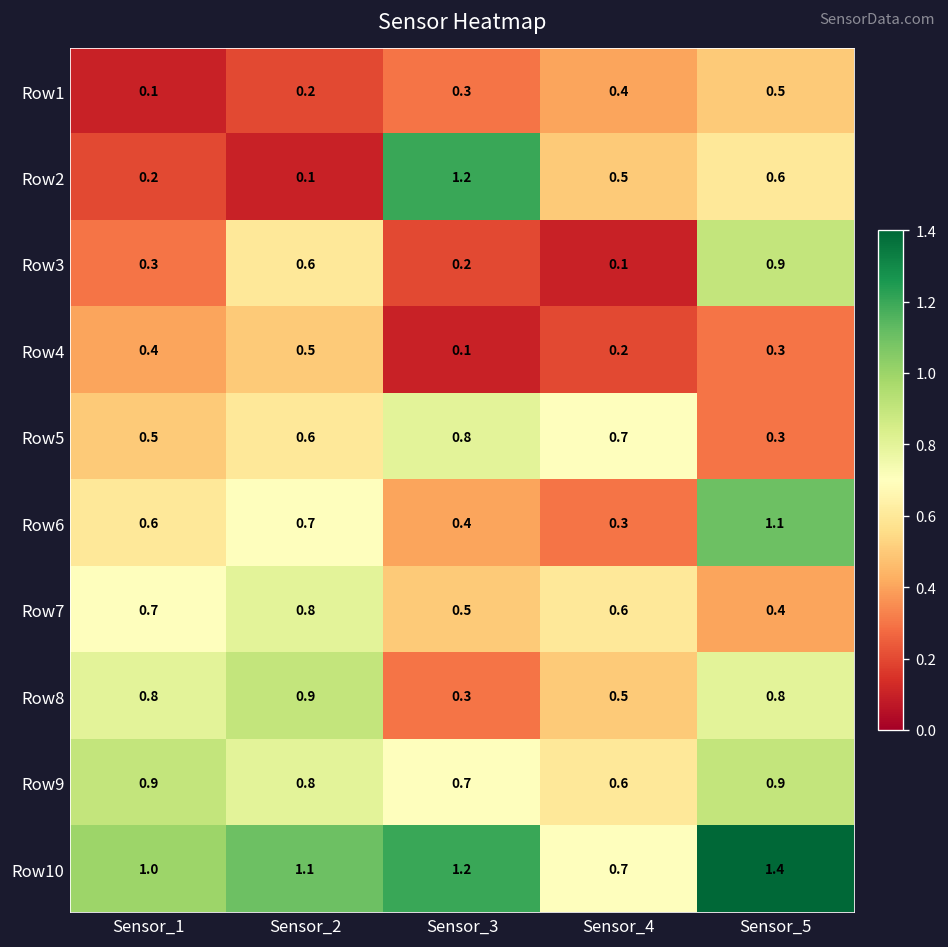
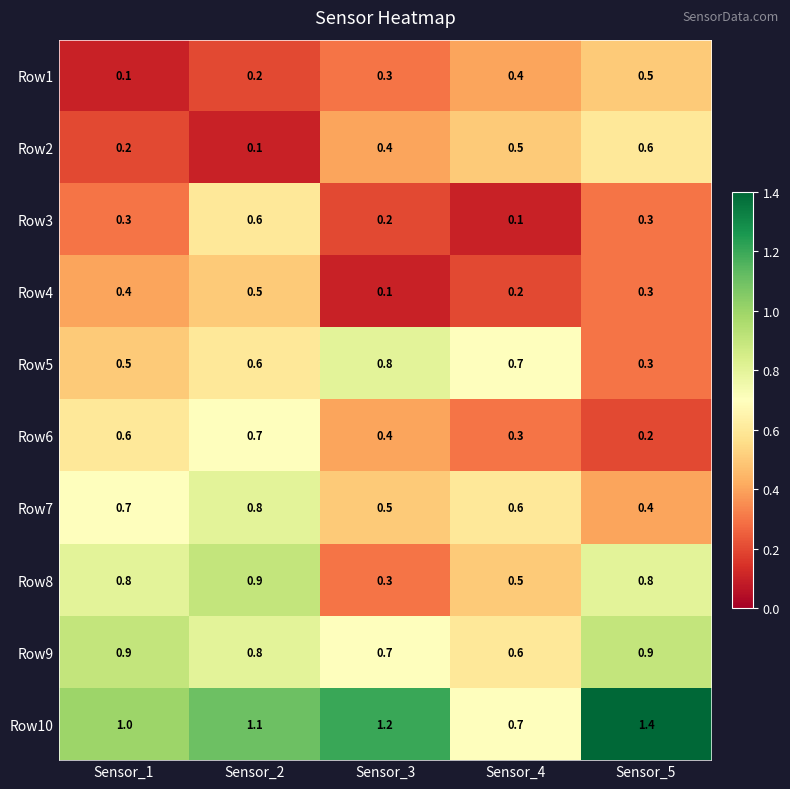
  {
    "Row1": {
      "Sensor_1": 0.1,
      "Sensor_2": 0.2,
      "Sensor_3": 0.3,
      "Sensor_4": 0.4,
      "Sensor_5": 0.5
    },
    "Row2": {
      "Sensor_1": 0.2,
      "Sensor_2": 0.1,
-     "Sensor_3": 1.2,
+     "Sensor_3": 0.4,
      "Sensor_4": 0.5,
      "Sensor_5": 0.6
    },
    "Row3": {
      "Sensor_1": 0.3,
      "Sensor_2": 0.6,
      "Sensor_3": 0.2,
      "Sensor_4": 0.1,
-     "Sensor_5": 0.9
+     "Sensor_5": 0.3
    },
    "Row4": {
      "Sensor_1": 0.4,
      "Sensor_2": 0.5,
      "Sensor_3": 0.1,
      "Sensor_4": 0.2,
      "Sensor_5": 0.3
    },
    "Row5": {
      "Sensor_1": 0.5,
      "Sensor_2": 0.6,
      "Sensor_3": 0.8,
      "Sensor_4": 0.7,
      "Sensor_5": 0.3
    },
    "Row6": {
      "Sensor_1": 0.6,
      "Sensor_2": 0.7,
      "Sensor_3": 0.4,
      "Sensor_4": 0.3,
-     "Sensor_5": 1.1
+     "Sensor_5": 0.2
    },
    "Row7": {
      "Sensor_1": 0.7,
      "Sensor_2": 0.8,
      "Sensor_3": 0.5,
      "Sensor_4": 0.6,
      "Sensor_5": 0.4
    },
    "Row8": {
      "Sensor_1": 0.8,
      "Sensor_2": 0.9,
      "Sensor_3": 0.3,
      "Sensor_4": 0.5,
      "Sensor_5": 0.8
    },
    "Row9": {
      "Sensor_1": 0.9,
      "Sensor_2": 0.8,
      "Sensor_3": 0.7,
      "Sensor_4": 0.6,
      "Sensor_5": 0.9
    },
    "Row10": {
      "Sensor_1": 1.0,
      "Sensor_2": 1.1,
      "Sensor_3": 1.2,
      "Sensor_4": 0.7,
      "Sensor_5": 1.4
    }
  }
